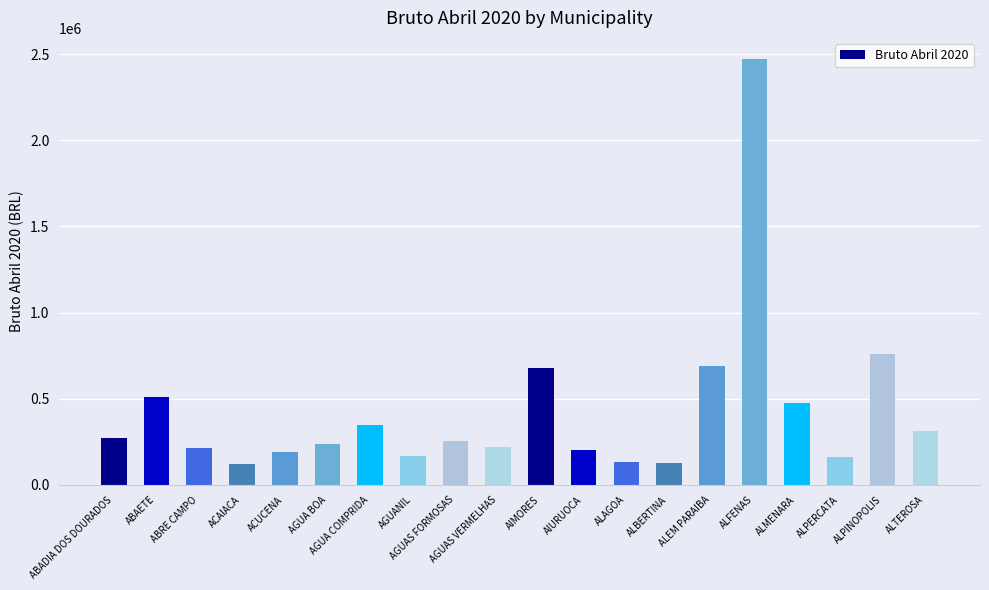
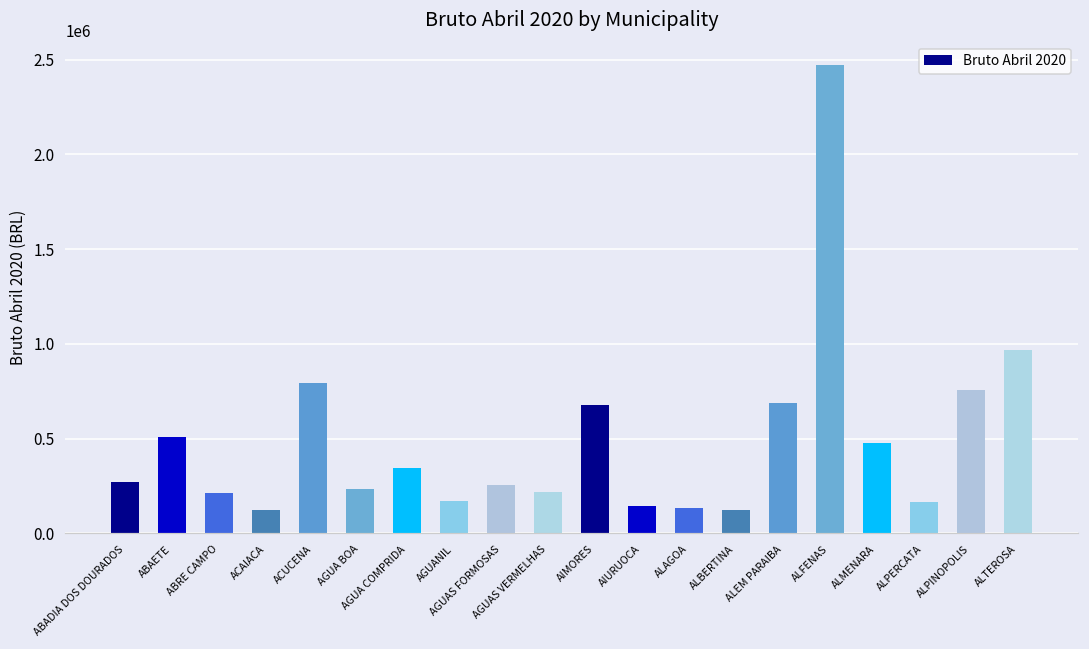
  {
    "ABADIA DOS DOURADOS": 270000,
    "ABAETE": 510000,
    "ABRE CAMPO": 210000,
    "ACAIACA": 120000,
-   "ACUCENA": 190000,
+   "ACUCENA": 790000,
    "AGUA BOA": 240000,
    "AGUA COMPRIDA": 350000,
    "AGUANIL": 170000,
    "AGUAS FORMOSAS": 260000,
    "AGUAS VERMELHAS": 220000,
    "AIMORES": 680000,
-   "AIURUOCA": 200000,
+   "AIURUOCA": 140000,
    "ALAGOA": 130000,
    "ALBERTINA": 130000,
    "ALEM PARAIBA": 690000,
    "ALFENAS": 2470000,
    "ALMENARA": 480000,
    "ALPERCATA": 160000,
    "ALPINOPOLIS": 760000,
-   "ALTEROSA": 310000
+   "ALTEROSA": 970000
  }
